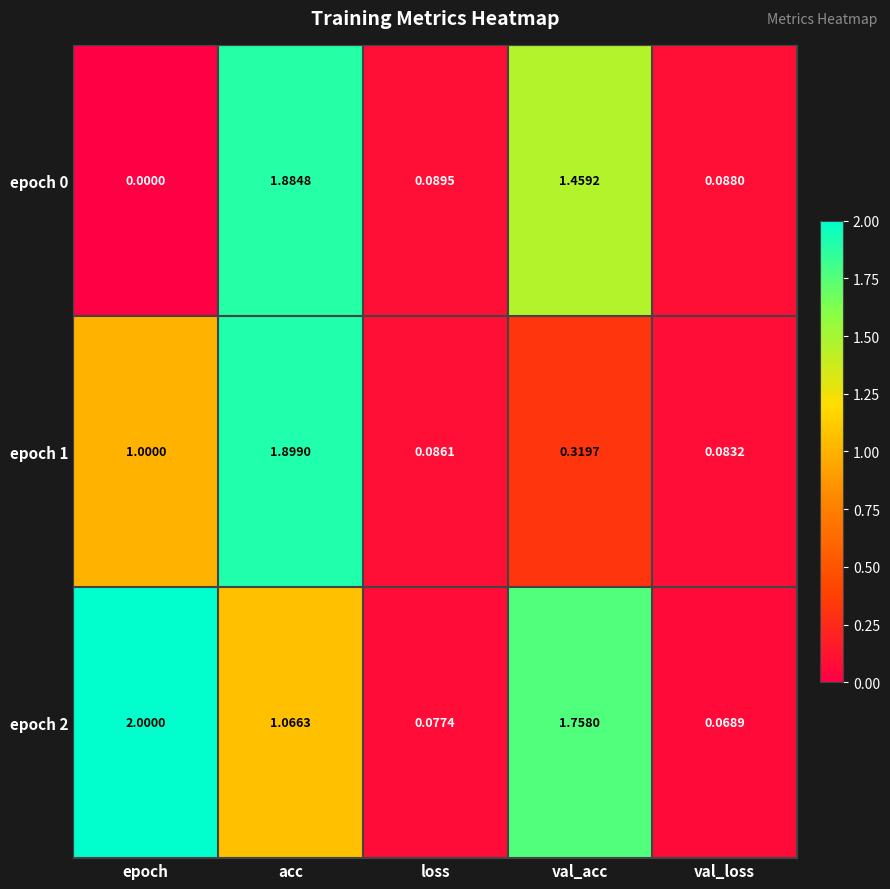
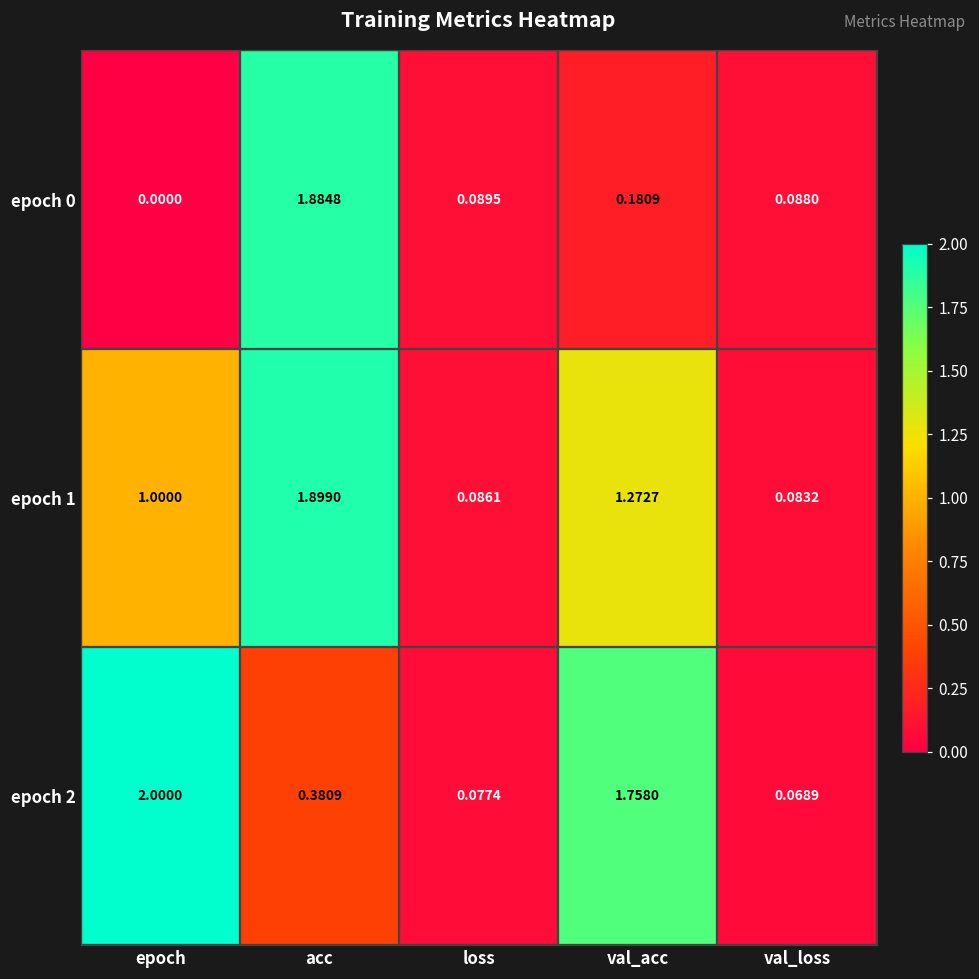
  {
    "epoch 0": {
      "epoch": 0.0000,
      "acc": 1.8848,
      "loss": 0.0895,
-     "val_acc": 1.4592,
+     "val_acc": 0.1809,
      "val_loss": 0.0880
    },
    "epoch 1": {
      "epoch": 1.0000,
      "acc": 1.8990,
      "loss": 0.0861,
-     "val_acc": 0.3197,
+     "val_acc": 1.2727,
      "val_loss": 0.0832
    },
    "epoch 2": {
      "epoch": 2.0000,
-     "acc": 1.0663,
+     "acc": 0.3809,
      "loss": 0.0774,
      "val_acc": 1.7580,
      "val_loss": 0.0689
    }
  }
